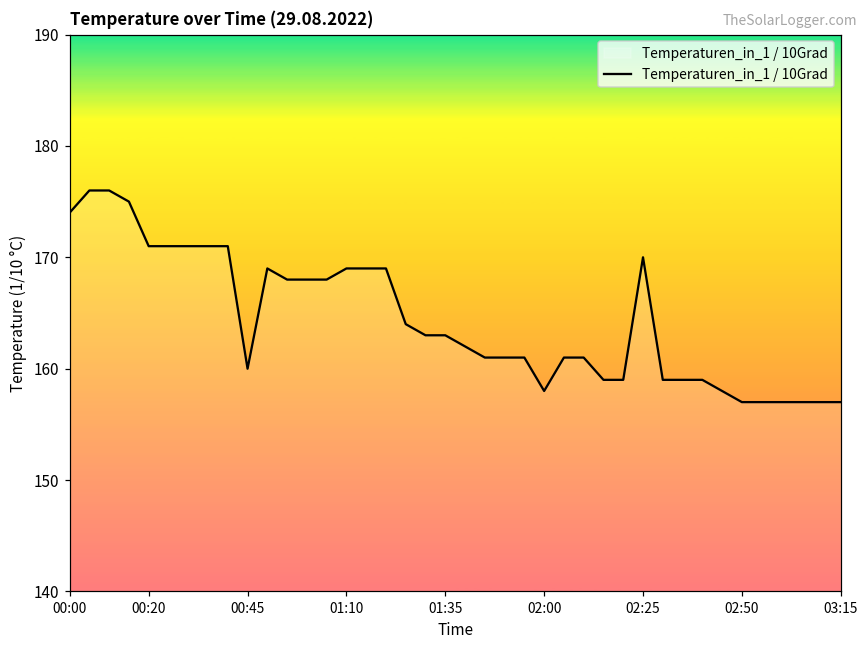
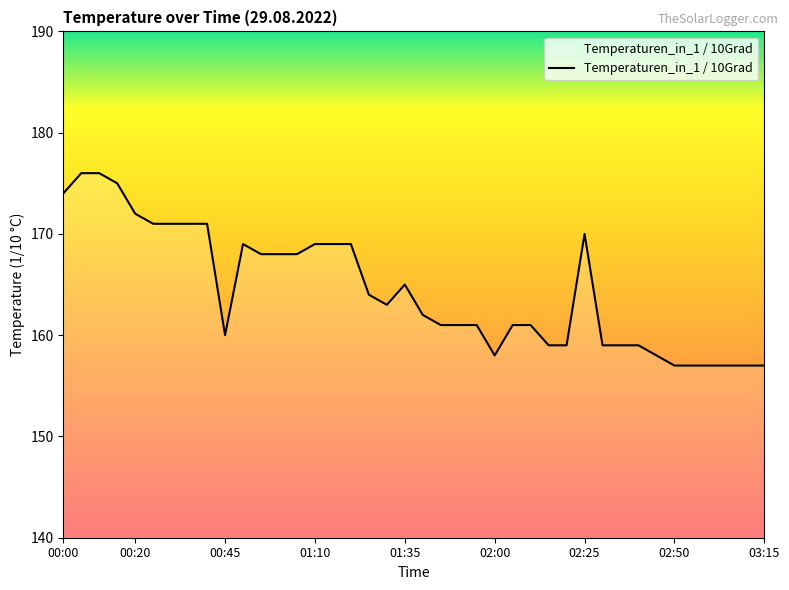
  {
    "00:00": 174,
-   "00:20": 171,
+   "00:20": 172,
    "00:45": 160,
    "01:10": 169,
-   "01:35": 163,
+   "01:35": 165,
    "02:00": 158,
    "02:25": 170,
    "02:50": 157,
    "03:15": 157
  }
